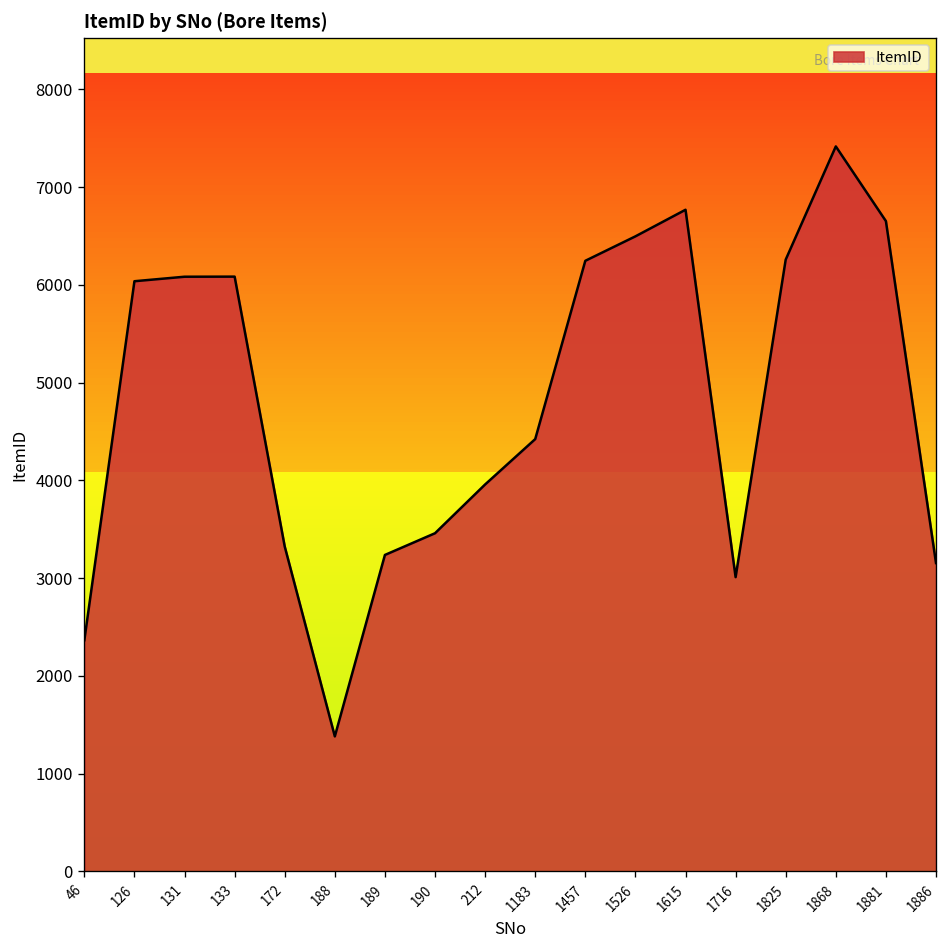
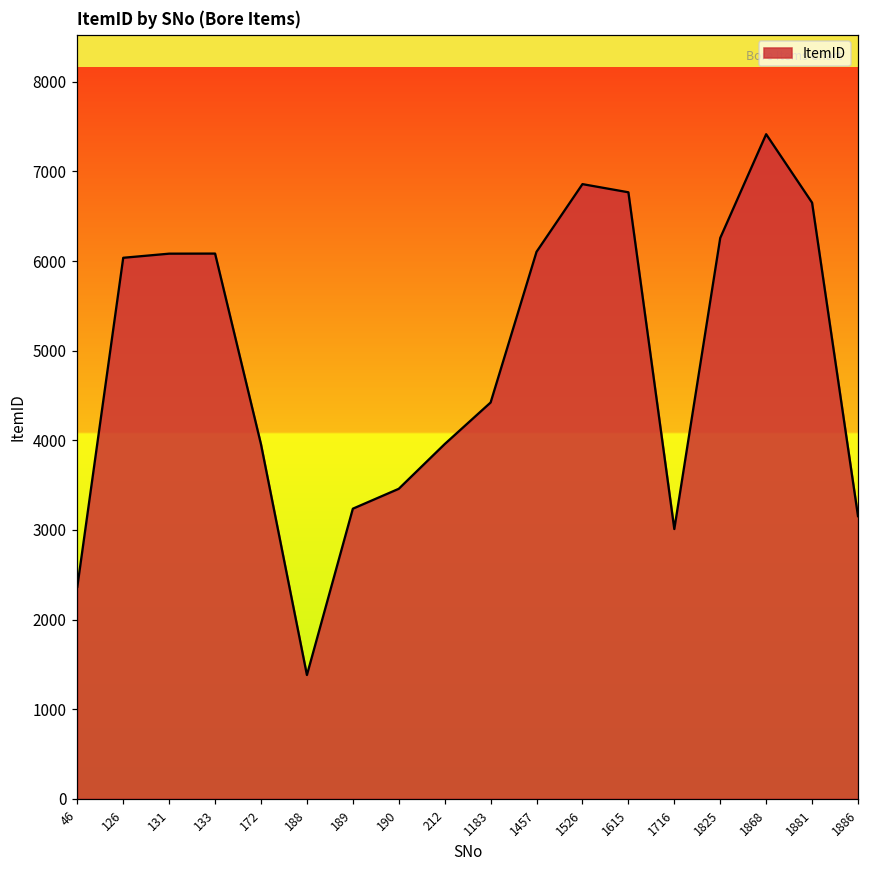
  {
    "46": 2400,
    "126": 6000,
    "131": 6100,
    "133": 6100,
-   "172": 3300,
+   "172": 4000,
    "188": 1400,
    "189": 3200,
    "190": 3500,
    "212": 4000,
    "1183": 4400,
-   "1457": 6200,
-   "1526": 6500,
+   "1457": 6100,
+   "1526": 6900,
    "1615": 6800,
    "1716": 3000,
    "1825": 6300,
    "1868": 7400,
    "1881": 6700,
    "1886": 3200
  }
